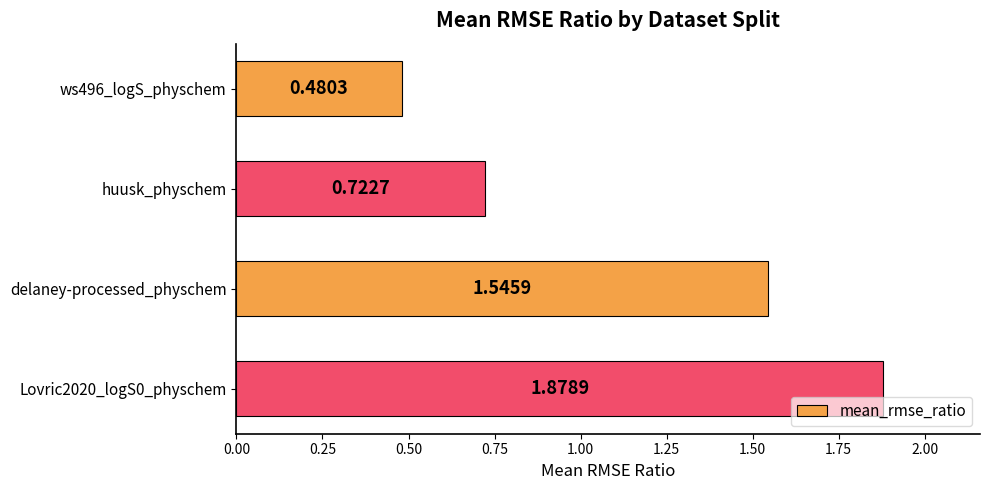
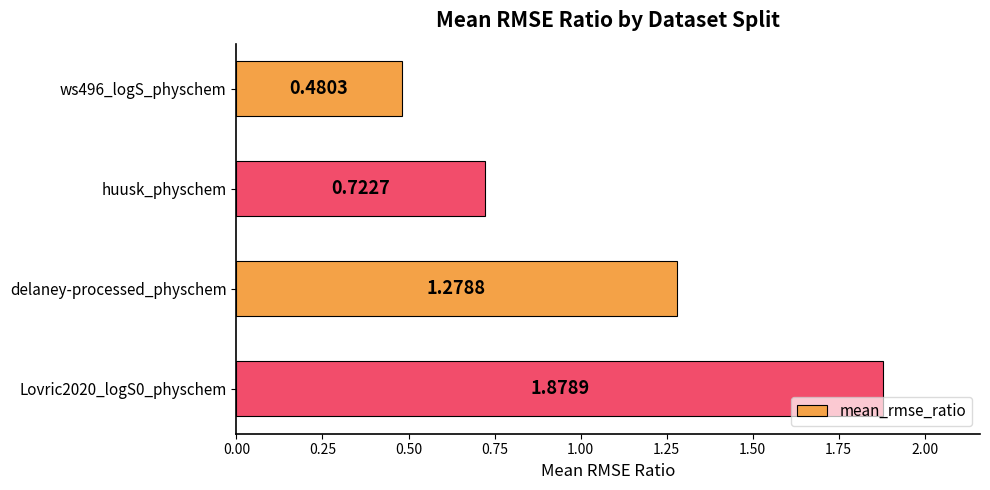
  {
    "ws496_logS_physchem": 0.4803,
    "huusk_physchem": 0.7227,
-   "delaney-processed_physchem": 1.5459,
+   "delaney-processed_physchem": 1.2788,
    "Lovric2020_logS0_physchem": 1.8789
  }
